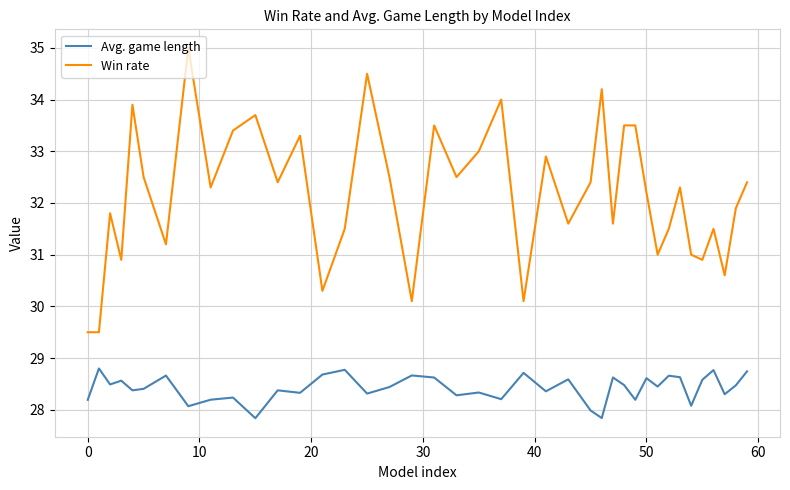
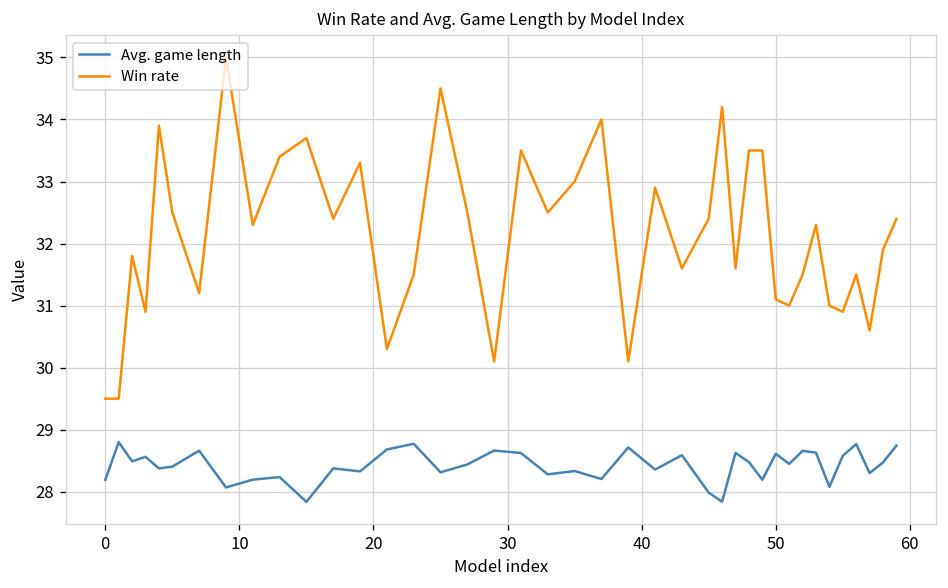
  {
    "Avg. game length": {
      "0": 28.2,
      "50": 28.6
    },
    "Win rate": {
      "0": 29.5,
-     "50": 32.2
+     "50": 31.1
    }
  }
